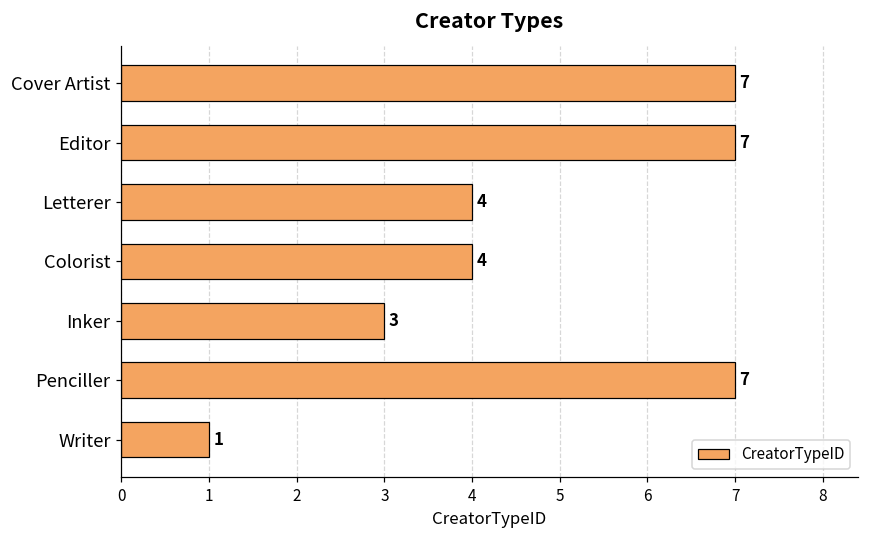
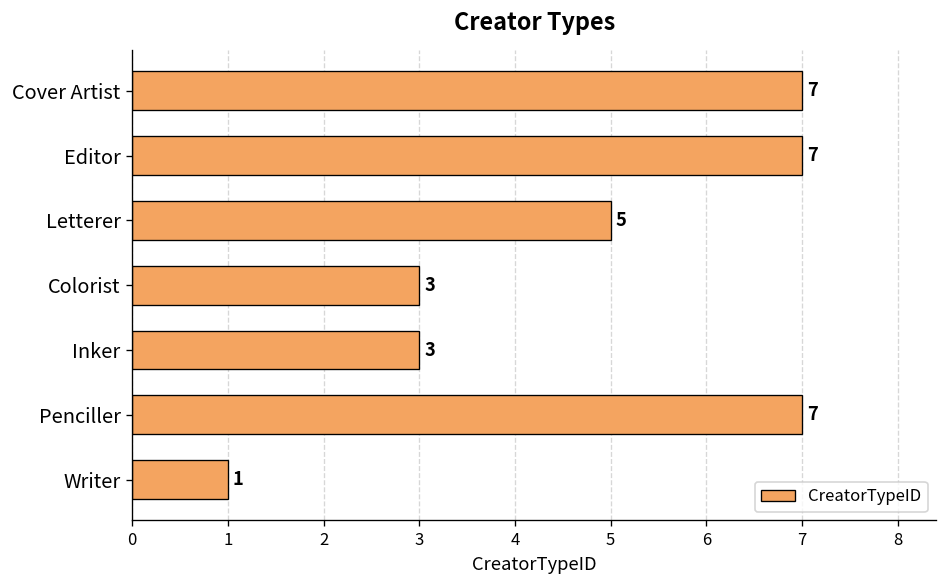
  {
    "Cover Artist": 7,
    "Editor": 7,
-   "Letterer": 4,
-   "Colorist": 4,
+   "Letterer": 5,
+   "Colorist": 3,
    "Inker": 3,
    "Penciller": 7,
    "Writer": 1
  }
